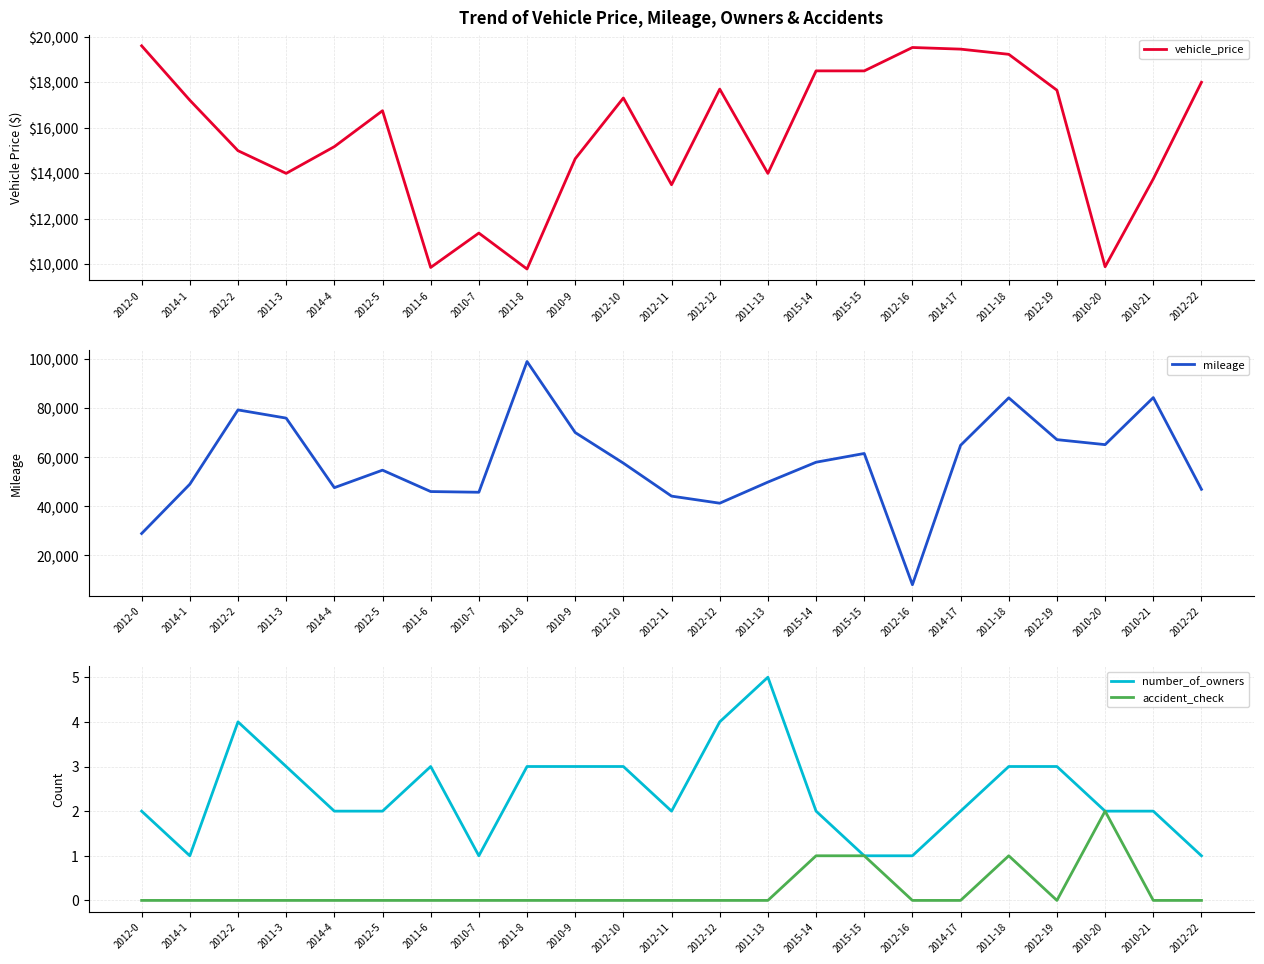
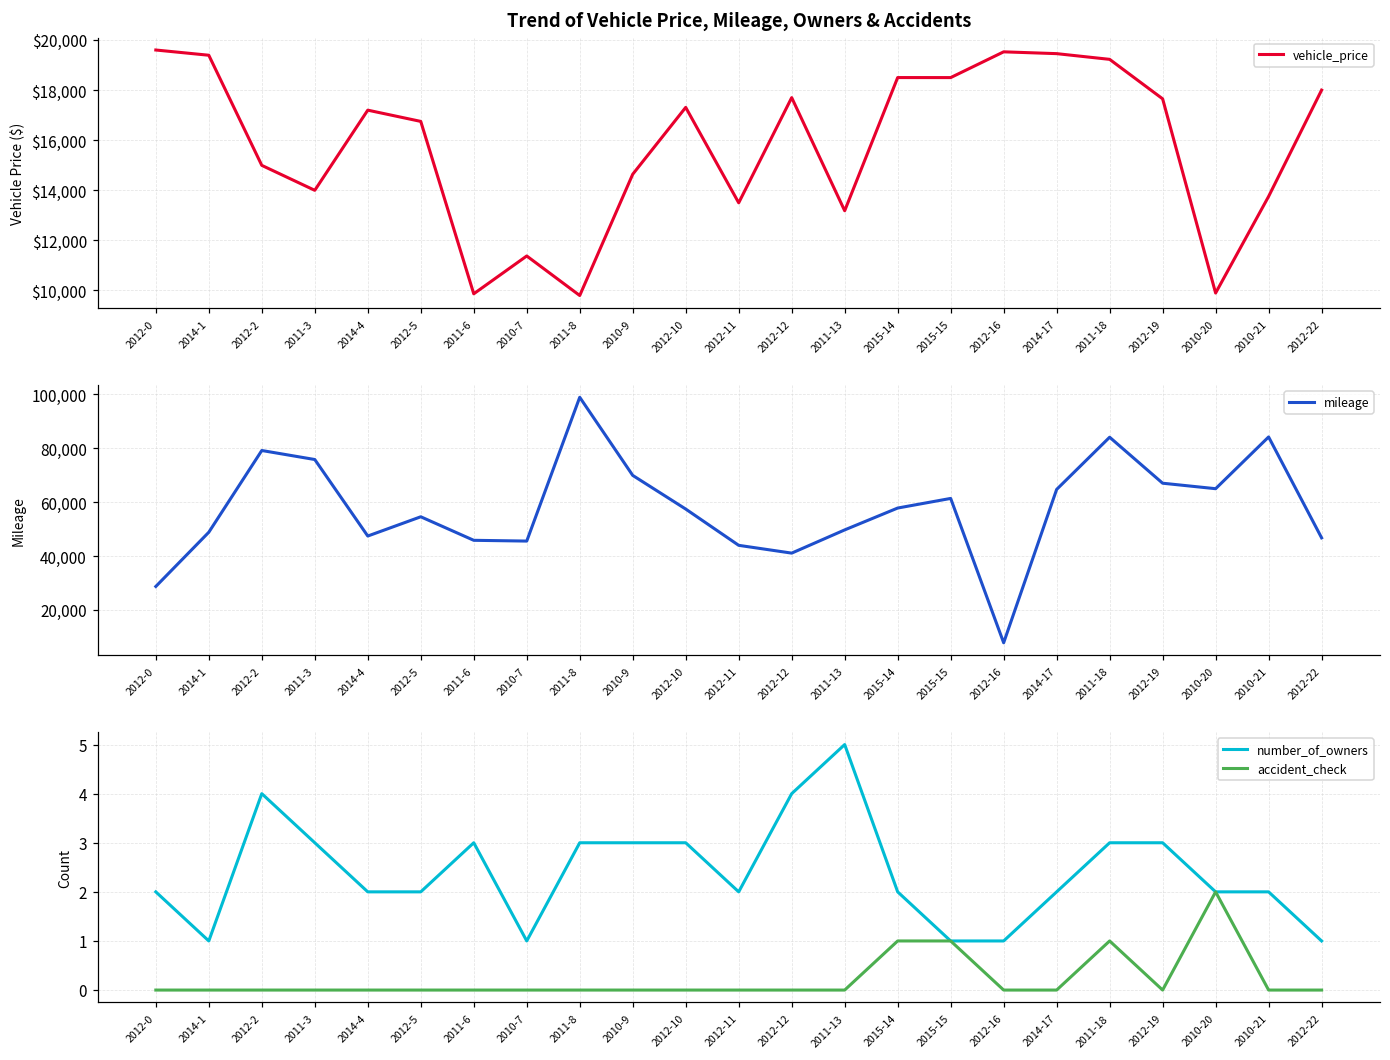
  {
    "Trend of Vehicle Price, Mileage, Owners & Accidents": {
      "2012-0": "$19,600",
-     "2014-1": "$17,200",
+     "2014-1": "$19,400",
      "2012-2": "$15,000",
      "2011-3": "$14,000",
-     "2014-4": "$15,200",
+     "2014-4": "$17,200",
      "2012-5": "$16,800",
      "2011-6": "$9,900",
      "2010-7": "$11,400",
      "2011-8": "$9,800",
      "2010-9": "$14,600",
      "2012-10": "$17,300",
      "2012-11": "$13,500",
      "2012-12": "$17,700",
-     "2011-13": "$14,000",
+     "2011-13": "$13,200",
      "2015-14": "$18,500",
      "2015-15": "$18,500",
      "2012-16": "$19,500",
      "2014-17": "$19,500",
      "2011-18": "$19,200",
      "2012-19": "$17,700",
      "2010-20": "$9,900",
      "2010-21": "$13,800",
      "2012-22": "$18,000"
    }
  }
